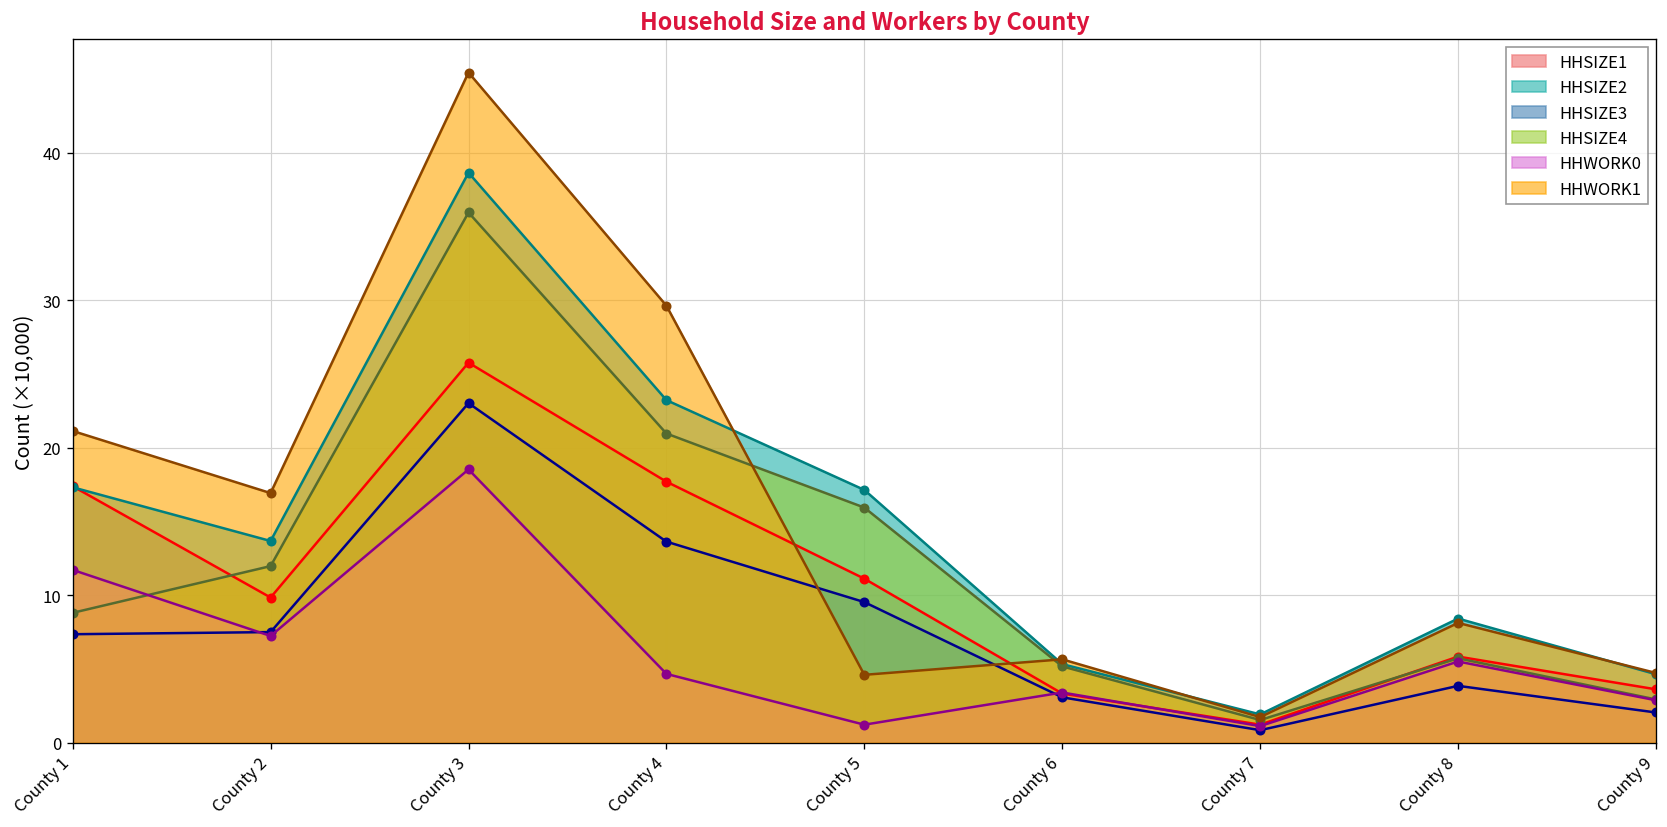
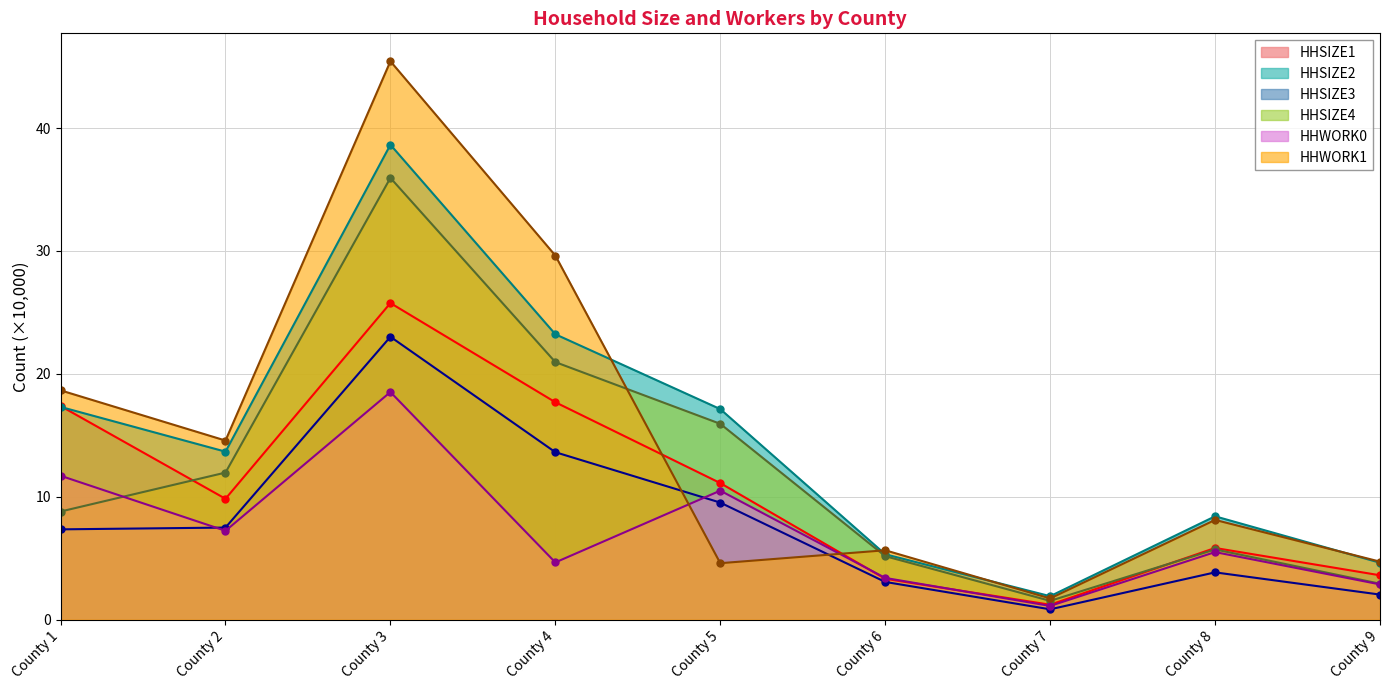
  {
    "HHSIZE1": {
      "County 2": 9.8,
      "County 3": 25.8,
      "County 4": 17.7,
      "County 5": 11.1,
      "County 9": 3.6
    },
    "HHSIZE4": {
      "County 1": 8.8,
      "County 2": 12.0,
      "County 3": 35.9,
      "County 4": 21.0,
      "County 5": 15.9
    },
    "HHWORK0": {
      "County 1": 11.7,
      "County 2": 7.2,
      "County 3": 18.5,
      "County 4": 4.7,
-     "County 5": 1.2,
+     "County 5": 10.5,
      "County 8": 5.5
    },
    "HHWORK1": {
-     "County 1": 21.1,
-     "County 2": 16.9,
+     "County 1": 18.7,
+     "County 2": 14.6,
      "County 3": 45.4,
      "County 4": 29.6,
      "County 5": 4.6,
      "County 6": 5.6,
      "County 8": 8.1
    }
  }
